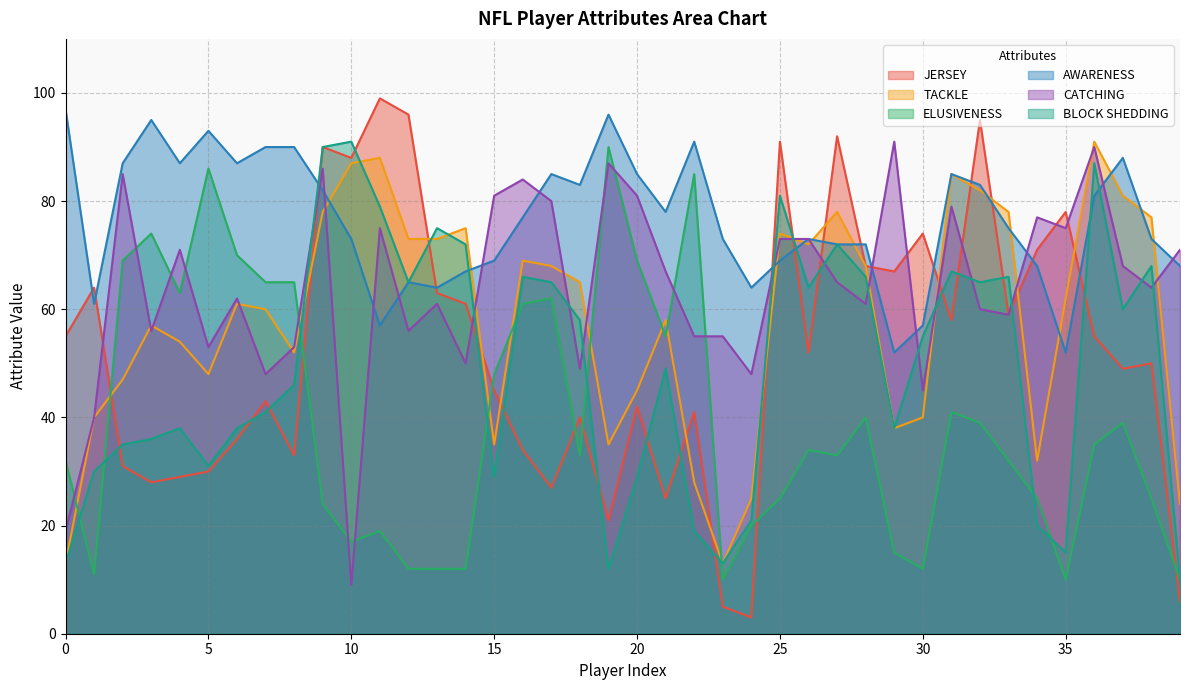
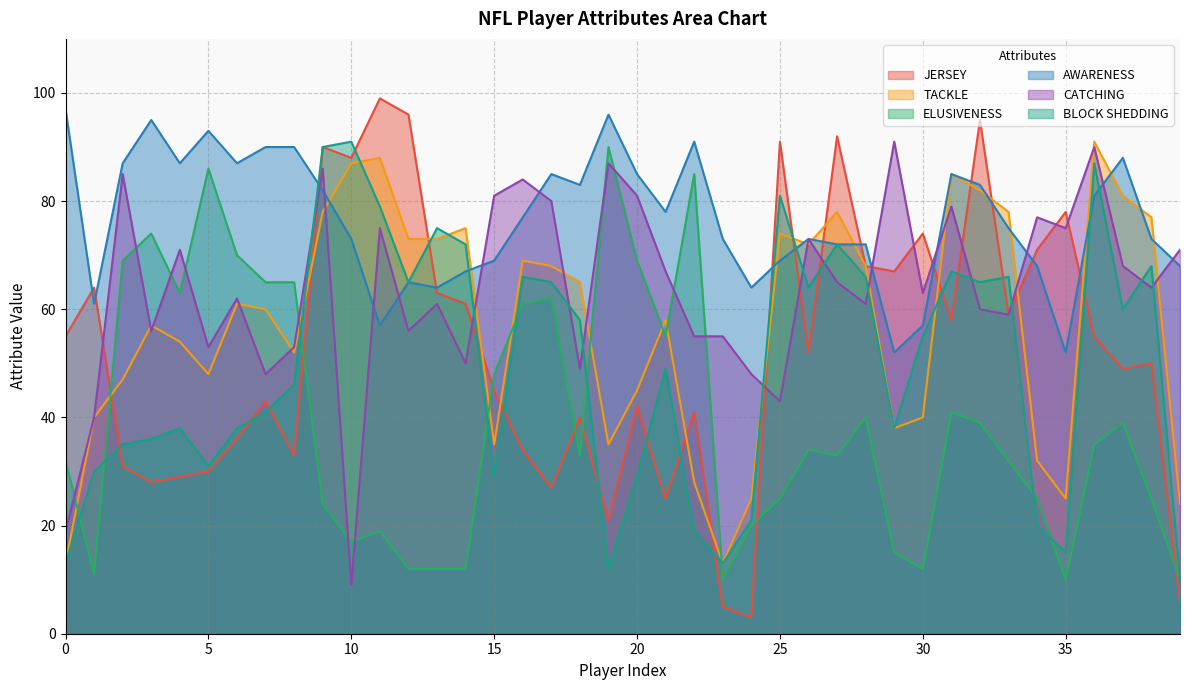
  {
    "JERSEY": {
      "0": 55,
      "5": 30,
      "10": 88,
      "15": 45,
      "20": 42,
      "25": 91,
      "30": 74,
      "35": 78
    },
    "TACKLE": {
      "5": 48,
      "10": 87,
      "15": 35,
      "20": 45,
      "25": 74,
      "30": 40,
-     "35": 62
+     "35": 25
    },
    "CATCHING": {
      "0": 19,
      "5": 53,
      "10": 9,
      "15": 81,
      "20": 81,
-     "25": 73,
-     "30": 45,
+     "25": 43,
+     "30": 63,
      "35": 75
    }
  }
